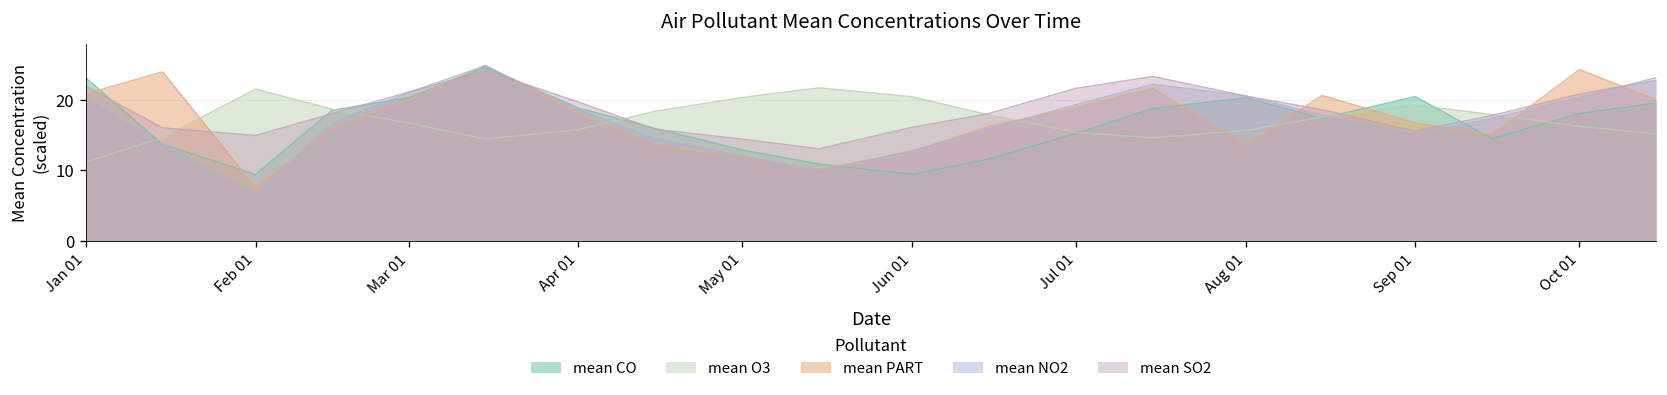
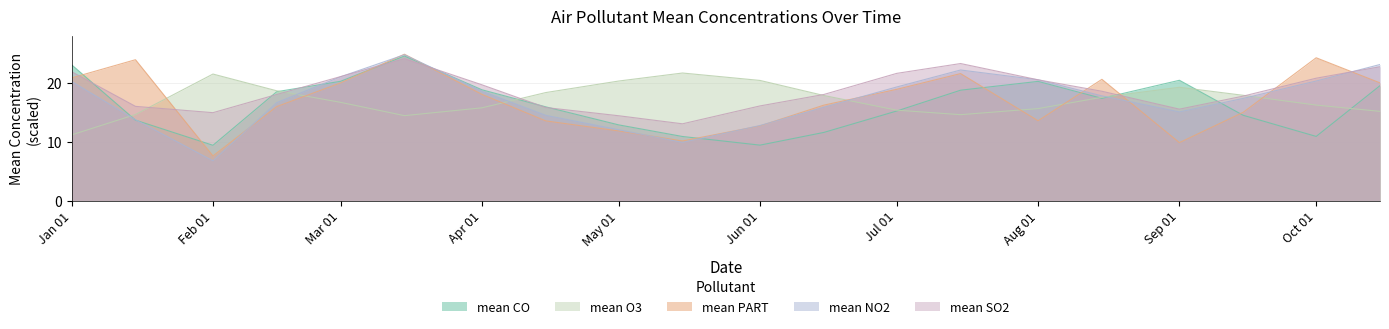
  {
    "mean CO": {
      "Jan 01": 23,
      "Feb 01": 9,
      "May 01": 13,
      "Jun 01": 9,
      "Sep 01": 20,
-     "Oct 01": 18
+     "Oct 01": 11
    },
    "mean PART": {
      "Jan 01": 21,
      "Feb 01": 8,
      "Apr 01": 18,
      "Aug 01": 14,
-     "Sep 01": 17,
+     "Sep 01": 10,
      "Oct 01": 24
    }
  }
